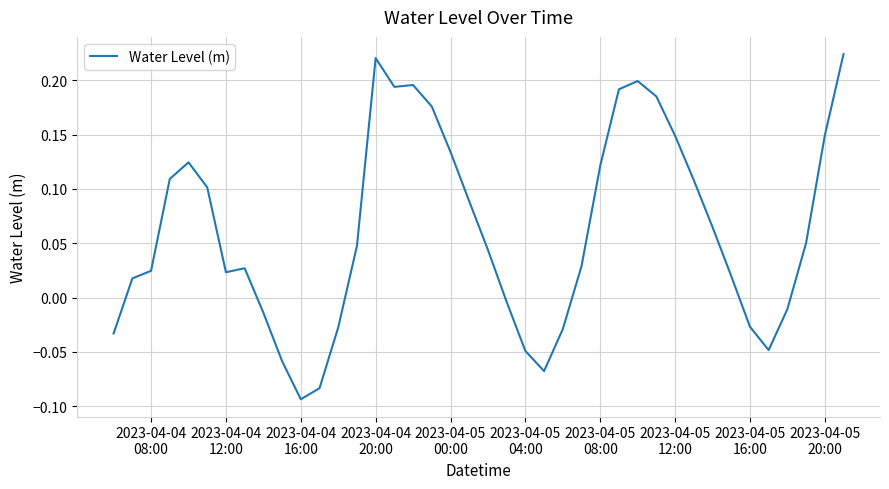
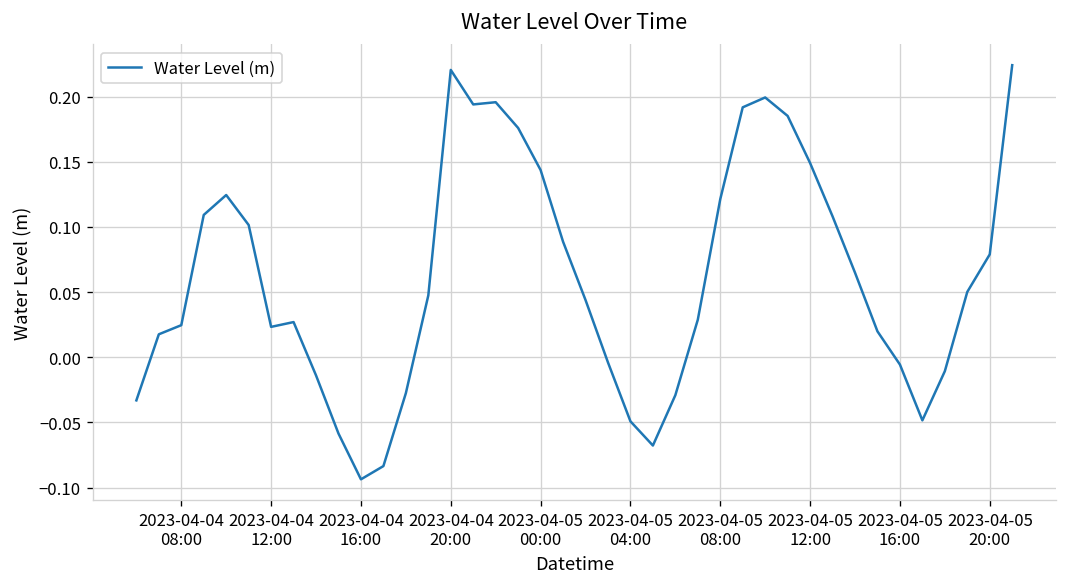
  {
    "2023-04-04 08:00": 0.025,
    "2023-04-04 12:00": 0.023,
    "2023-04-04 16:00": -0.094,
    "2023-04-04 20:00": 0.220,
-   "2023-04-05 00:00": 0.134,
+   "2023-04-05 00:00": 0.144,
    "2023-04-05 04:00": -0.049,
    "2023-04-05 08:00": 0.121,
    "2023-04-05 12:00": 0.149,
-   "2023-04-05 16:00": -0.027,
-   "2023-04-05 20:00": 0.149
+   "2023-04-05 16:00": -0.006,
+   "2023-04-05 20:00": 0.079
  }
